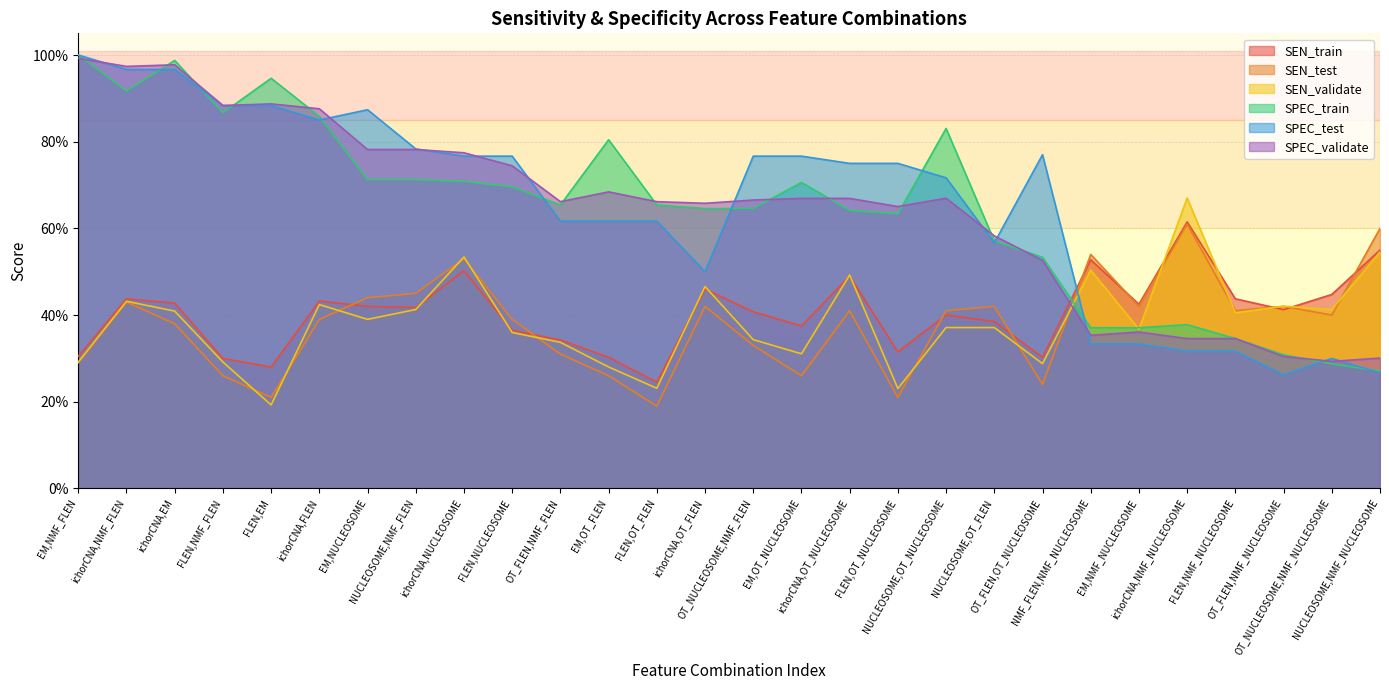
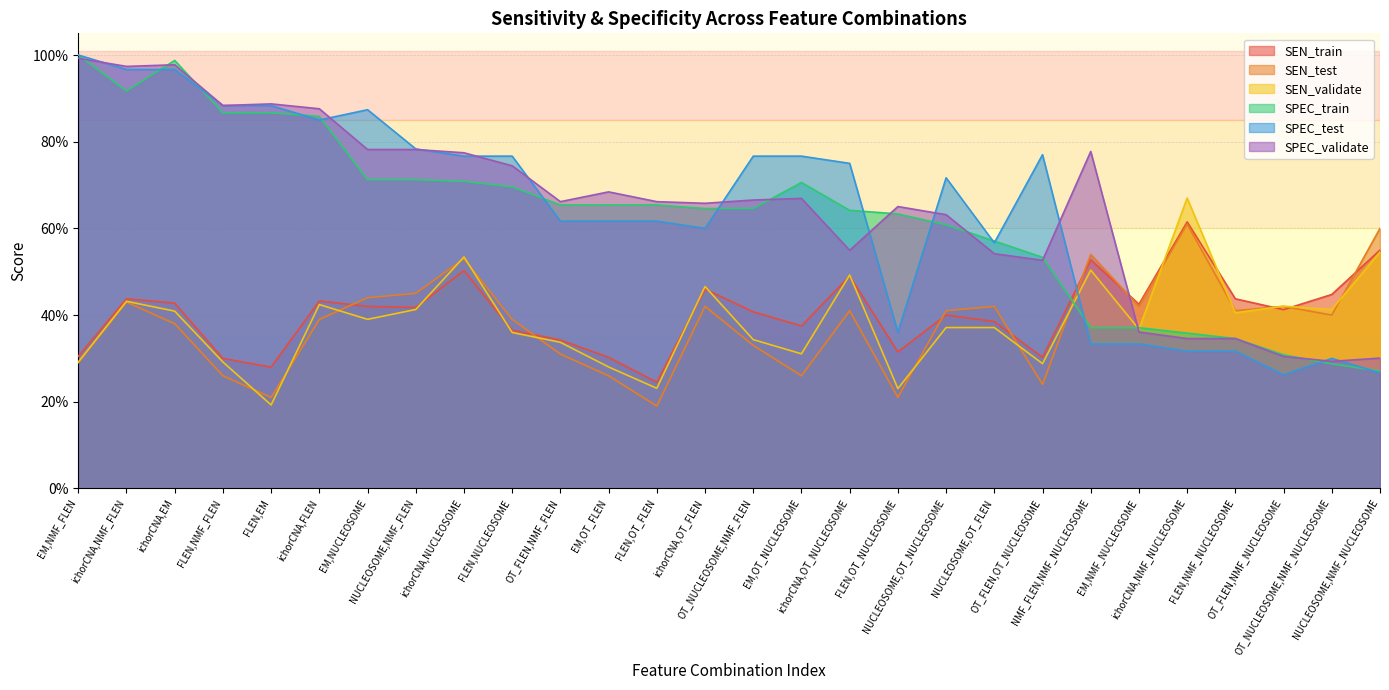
  {
    "SEN_validate": {
      "ichorCNA,EM": "41%",
      "FLEN,NMF_FLEN": "29%",
      "FLEN,EM": "19%",
      "ichorCNA,FLEN": "42%",
      "EM,NUCLEOSOME": "39%",
      "EM,OT_FLEN": "28%",
      "FLEN,OT_FLEN": "23%",
      "ichorCNA,OT_FLEN": "47%",
      "OT_NUCLEOSOME,NMF_FLEN": "34%",
      "EM,OT_NUCLEOSOME": "31%",
      "FLEN,OT_NUCLEOSOME": "23%",
      "NUCLEOSOME,OT_NUCLEOSOME": "37%",
      "NUCLEOSOME,OT_FLEN": "37%",
      "OT_FLEN,OT_NUCLEOSOME": "29%",
      "NMF_FLEN,NMF_NUCLEOSOME": "50%",
      "ichorCNA,NMF_NUCLEOSOME": "67%",
      "OT_NUCLEOSOME,NMF_NUCLEOSOME": "41%"
    },
    "SPEC_train": {
      "ichorCNA,NMF_FLEN": "92%",
      "ichorCNA,EM": "99%",
      "FLEN,NMF_FLEN": "87%",
-     "FLEN,EM": "95%",
+     "FLEN,EM": "87%",
      "ichorCNA,FLEN": "86%",
      "EM,NUCLEOSOME": "71%",
      "NUCLEOSOME,NMF_FLEN": "71%",
      "ichorCNA,NUCLEOSOME": "71%",
      "FLEN,NUCLEOSOME": "70%",
      "OT_FLEN,NMF_FLEN": "65%",
-     "EM,OT_FLEN": "80%",
+     "EM,OT_FLEN": "65%",
      "FLEN,OT_FLEN": "65%",
      "ichorCNA,OT_FLEN": "65%",
      "OT_NUCLEOSOME,NMF_FLEN": "65%",
      "EM,OT_NUCLEOSOME": "71%",
      "ichorCNA,OT_NUCLEOSOME": "64%",
      "FLEN,OT_NUCLEOSOME": "63%",
-     "NUCLEOSOME,OT_NUCLEOSOME": "83%",
+     "NUCLEOSOME,OT_NUCLEOSOME": "61%",
      "OT_FLEN,OT_NUCLEOSOME": "53%",
      "NMF_FLEN,NMF_NUCLEOSOME": "37%",
-     "ichorCNA,NMF_NUCLEOSOME": "38%"
+     "ichorCNA,NMF_NUCLEOSOME": "36%"
    },
    "SPEC_test": {
      "ichorCNA,NMF_FLEN": "97%",
      "ichorCNA,EM": "97%",
      "ichorCNA,FLEN": "85%",
      "EM,NUCLEOSOME": "87%",
      "ichorCNA,NUCLEOSOME": "77%",
      "FLEN,NUCLEOSOME": "77%",
      "OT_FLEN,NMF_FLEN": "62%",
      "EM,OT_FLEN": "62%",
      "FLEN,OT_FLEN": "62%",
-     "ichorCNA,OT_FLEN": "50%",
+     "ichorCNA,OT_FLEN": "60%",
      "OT_NUCLEOSOME,NMF_FLEN": "77%",
      "EM,OT_NUCLEOSOME": "77%",
      "ichorCNA,OT_NUCLEOSOME": "75%",
-     "FLEN,OT_NUCLEOSOME": "75%",
+     "FLEN,OT_NUCLEOSOME": "36%",
      "NUCLEOSOME,OT_NUCLEOSOME": "72%",
      "OT_FLEN,OT_NUCLEOSOME": "77%",
      "NMF_FLEN,NMF_NUCLEOSOME": "33%",
      "EM,NMF_NUCLEOSOME": "33%",
      "ichorCNA,NMF_NUCLEOSOME": "32%",
      "FLEN,NMF_NUCLEOSOME": "32%",
      "OT_FLEN,NMF_NUCLEOSOME": "26%",
      "OT_NUCLEOSOME,NMF_NUCLEOSOME": "30%"
    },
    "SPEC_validate": {
      "EM,NMF_FLEN": "99%",
      "ichorCNA,NMF_FLEN": "97%",
      "ichorCNA,EM": "98%",
      "ichorCNA,FLEN": "88%",
      "EM,NUCLEOSOME": "78%",
      "ichorCNA,NUCLEOSOME": "77%",
      "FLEN,NUCLEOSOME": "74%",
      "OT_FLEN,NMF_FLEN": "66%",
      "EM,OT_FLEN": "68%",
      "FLEN,OT_FLEN": "66%",
      "ichorCNA,OT_FLEN": "66%",
      "OT_NUCLEOSOME,NMF_FLEN": "67%",
      "EM,OT_NUCLEOSOME": "67%",
-     "ichorCNA,OT_NUCLEOSOME": "67%",
+     "ichorCNA,OT_NUCLEOSOME": "55%",
      "FLEN,OT_NUCLEOSOME": "65%",
-     "NUCLEOSOME,OT_NUCLEOSOME": "67%",
-     "NUCLEOSOME,OT_FLEN": "58%",
+     "NUCLEOSOME,OT_NUCLEOSOME": "63%",
+     "NUCLEOSOME,OT_FLEN": "54%",
      "OT_FLEN,OT_NUCLEOSOME": "53%",
-     "NMF_FLEN,NMF_NUCLEOSOME": "35%",
+     "NMF_FLEN,NMF_NUCLEOSOME": "78%",
      "EM,NMF_NUCLEOSOME": "36%",
      "ichorCNA,NMF_NUCLEOSOME": "35%",
      "NUCLEOSOME,NMF_NUCLEOSOME": "30%"
    }
  }
